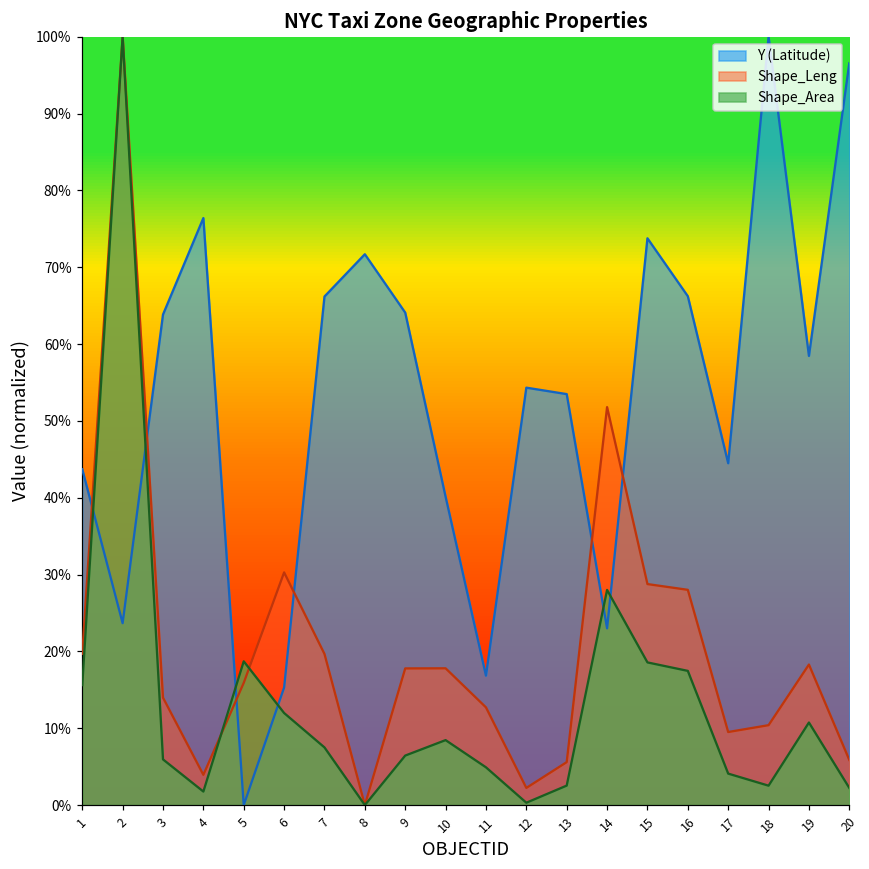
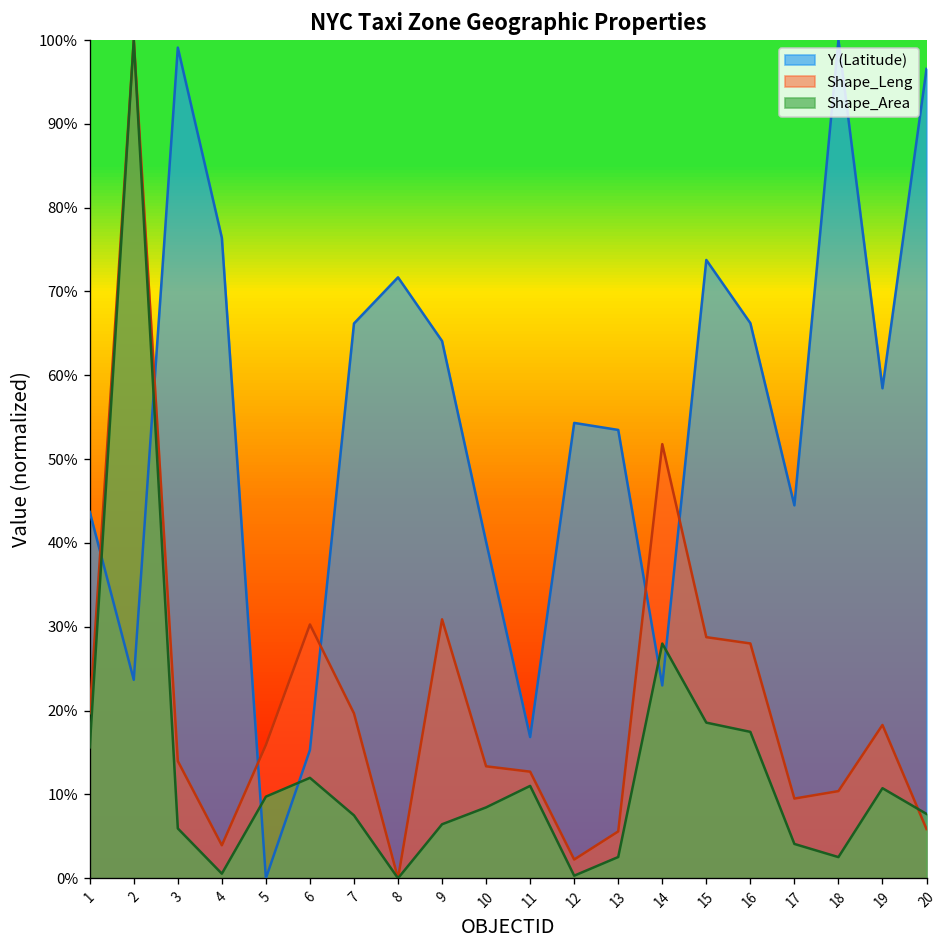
  {
    "Y (Latitude)": {
      "1": "44%",
      "2": "24%",
-     "3": "64%",
+     "3": "99%",
      "4": "76%",
      "5": "0%",
      "6": "15%",
      "7": "66%",
      "8": "72%",
      "9": "64%",
      "10": "40%",
      "11": "17%",
      "12": "54%",
      "13": "53%",
      "14": "23%",
      "15": "74%",
      "16": "66%",
      "17": "44%",
      "18": "100%",
      "19": "58%",
      "20": "97%"
    },
    "Shape_Leng": {
      "1": "20%",
      "3": "14%",
      "4": "4%",
      "5": "16%",
      "6": "30%",
      "7": "20%",
-     "9": "18%",
-     "10": "18%",
+     "9": "31%",
+     "10": "13%",
      "11": "13%",
      "12": "2%",
      "13": "6%",
      "14": "52%",
      "15": "29%",
      "16": "28%",
      "17": "10%",
      "18": "10%",
      "19": "18%",
      "20": "6%"
    },
    "Shape_Area": {
      "1": "16%",
      "3": "6%",
-     "4": "2%",
-     "5": "19%",
+     "4": "1%",
+     "5": "10%",
      "6": "12%",
      "7": "8%",
      "9": "6%",
      "10": "8%",
-     "11": "5%",
+     "11": "11%",
      "12": "0%",
      "13": "3%",
      "14": "28%",
      "15": "19%",
      "16": "17%",
      "17": "4%",
      "18": "3%",
      "19": "11%",
-     "20": "2%"
+     "20": "8%"
    }
  }
